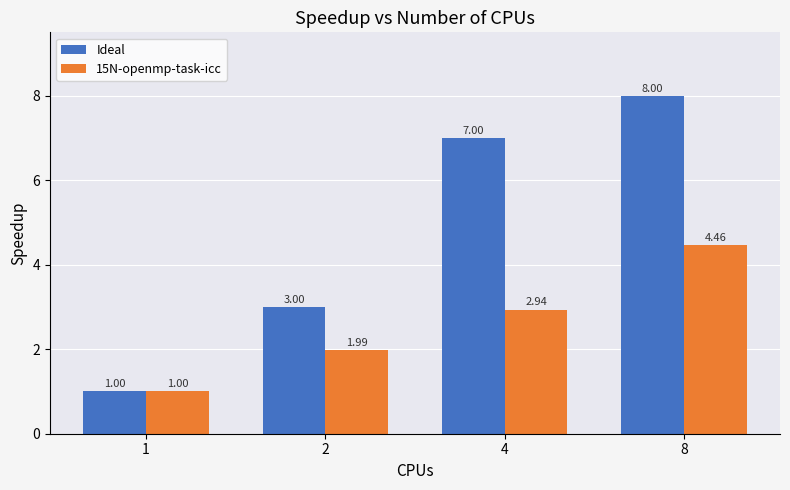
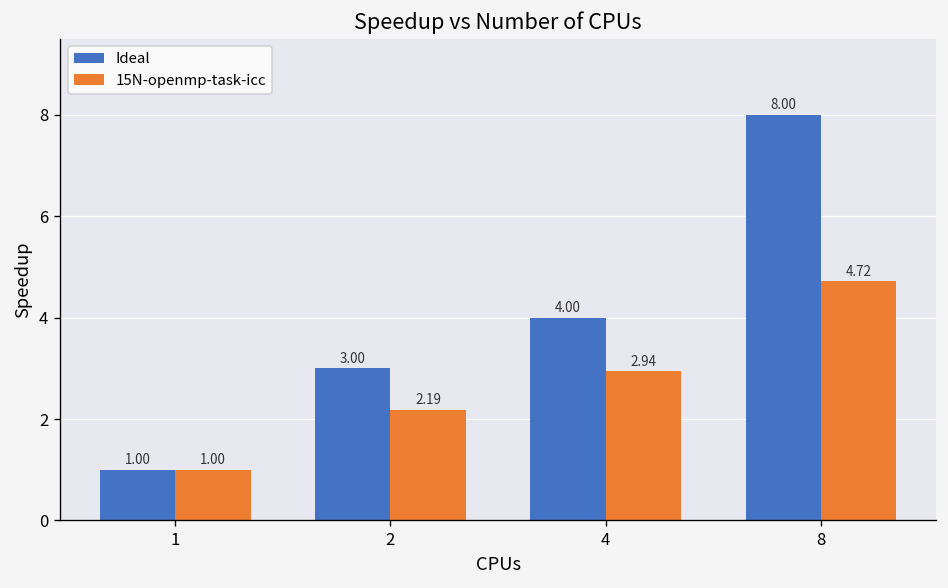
  {
    "Ideal": {
      "1": 1.00,
      "2": 3.00,
-     "4": 7.00,
+     "4": 4.00,
      "8": 8.00
    },
    "15N-openmp-task-icc": {
      "1": 1.00,
-     "2": 1.99,
+     "2": 2.19,
      "4": 2.94,
-     "8": 4.46
+     "8": 4.72
    }
  }
